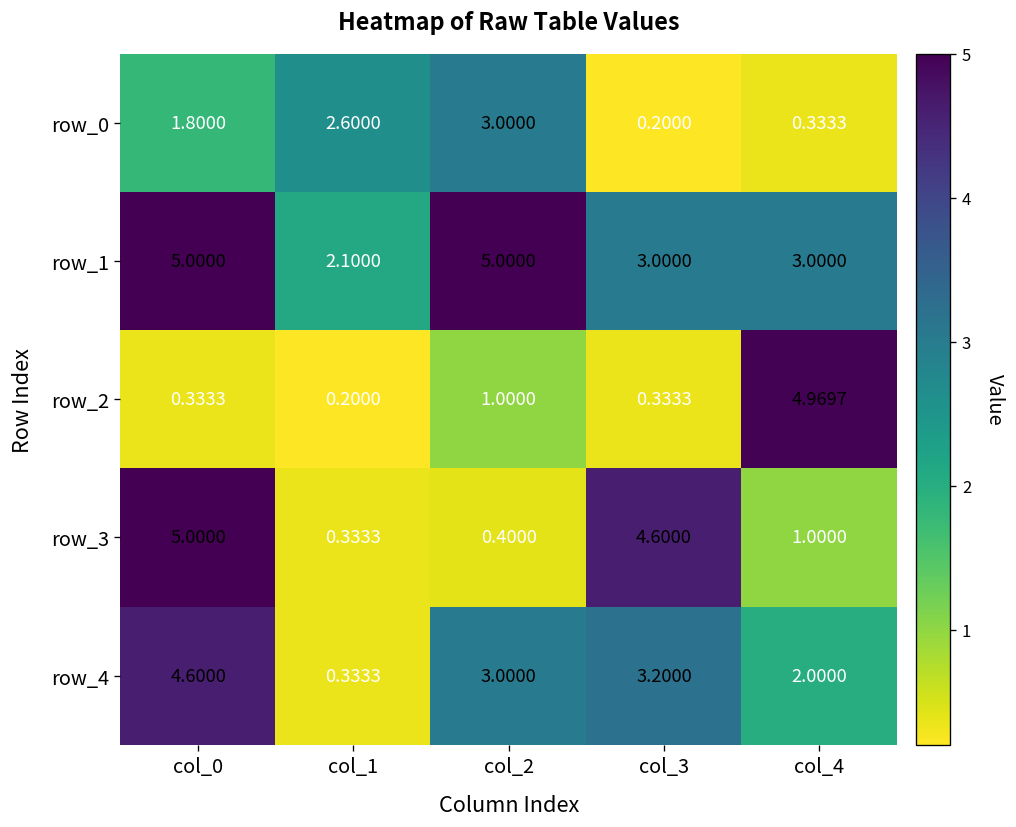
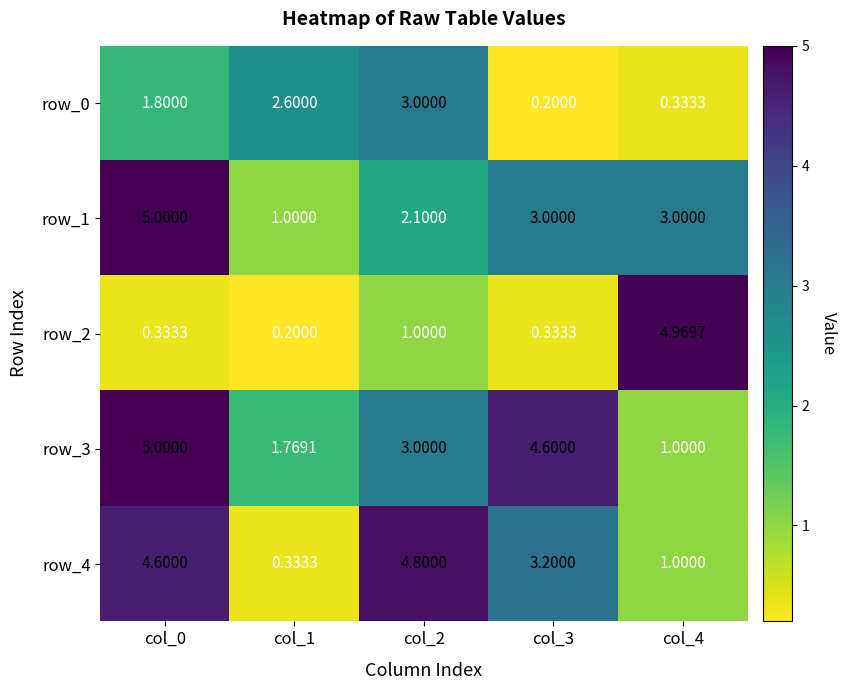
  {
    "row_0": {
      "col_0": 1.8000,
      "col_1": 2.6000,
      "col_2": 3.0000,
      "col_3": 0.2000,
      "col_4": 0.3333
    },
    "row_1": {
      "col_0": 5.0000,
-     "col_1": 2.1000,
-     "col_2": 5.0000,
+     "col_1": 1.0000,
+     "col_2": 2.1000,
      "col_3": 3.0000,
      "col_4": 3.0000
    },
    "row_2": {
      "col_0": 0.3333,
      "col_1": 0.2000,
      "col_2": 1.0000,
      "col_3": 0.3333,
      "col_4": 4.9697
    },
    "row_3": {
      "col_0": 5.0000,
-     "col_1": 0.3333,
-     "col_2": 0.4000,
+     "col_1": 1.7691,
+     "col_2": 3.0000,
      "col_3": 4.6000,
      "col_4": 1.0000
    },
    "row_4": {
      "col_0": 4.6000,
      "col_1": 0.3333,
-     "col_2": 3.0000,
+     "col_2": 4.8000,
      "col_3": 3.2000,
-     "col_4": 2.0000
+     "col_4": 1.0000
    }
  }
